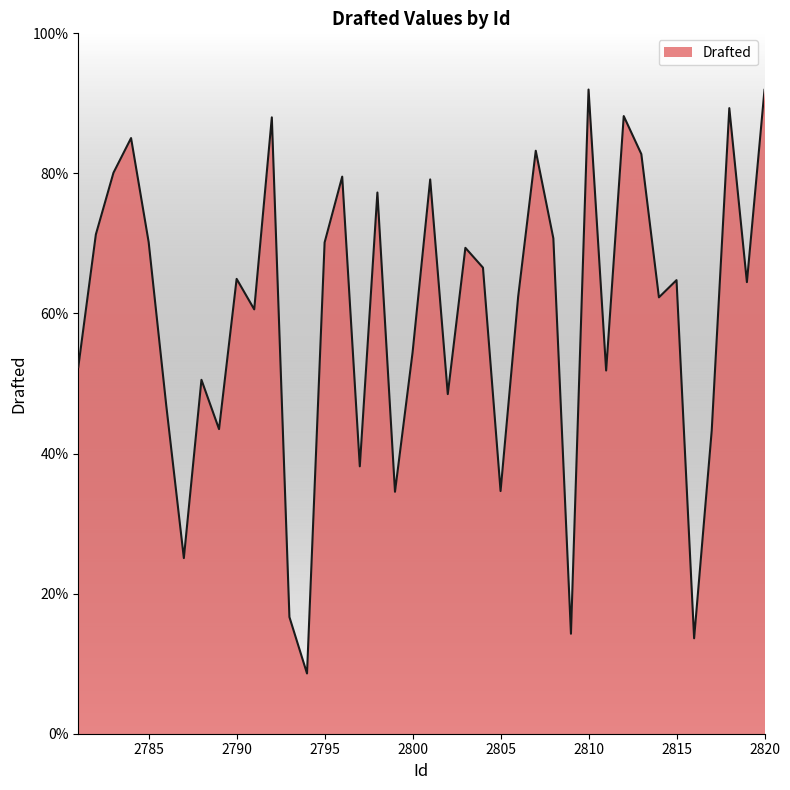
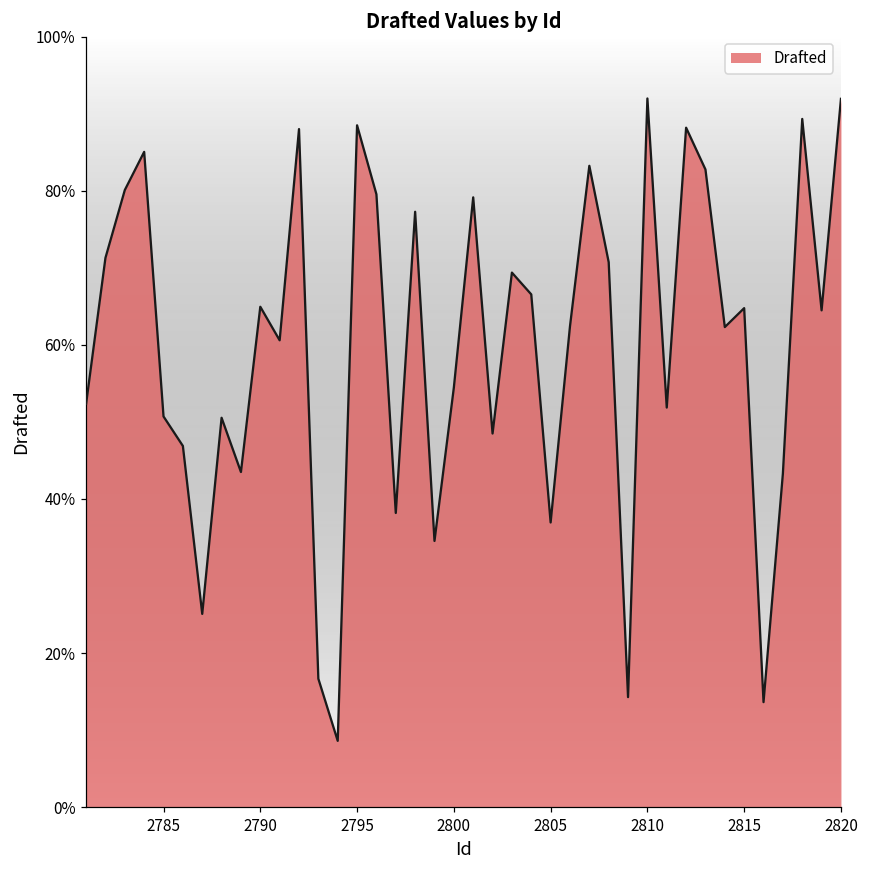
  {
-   "2785": "70%",
+   "2785": "51%",
    "2790": "65%",
-   "2795": "70%",
+   "2795": "88%",
    "2800": "54%",
-   "2805": "35%",
+   "2805": "37%",
    "2810": "92%",
    "2815": "65%",
    "2820": "92%"
  }
